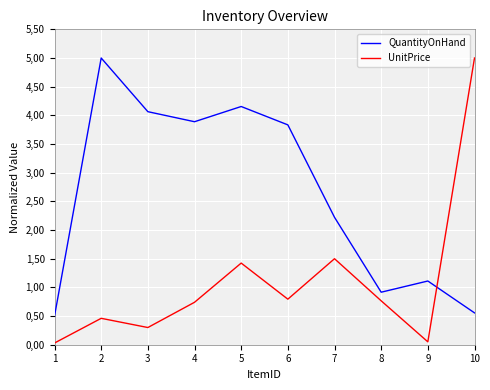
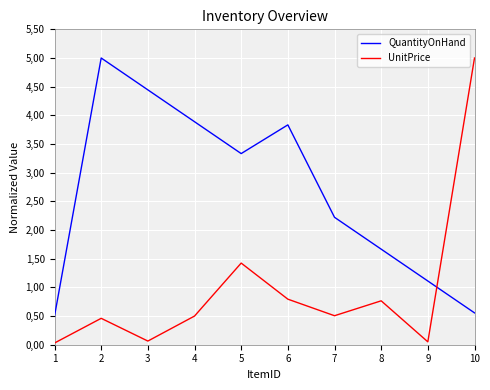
  {
    "QuantityOnHand": {
      "1": 50,
      "2": 500,
-     "3": 410,
+     "3": 440,
      "4": 390,
-     "5": 420,
+     "5": 330,
      "6": 380,
      "7": 220,
-     "8": 90,
+     "8": 170,
      "9": 110,
      "10": 60
    },
    "UnitPrice": {
      "1": 0,
      "2": 50,
-     "3": 30,
-     "4": 70,
+     "3": 10,
+     "4": 50,
      "5": 140,
      "6": 80,
-     "7": 150,
+     "7": 50,
      "8": 80,
      "9": 10,
      "10": 500
    }
  }
